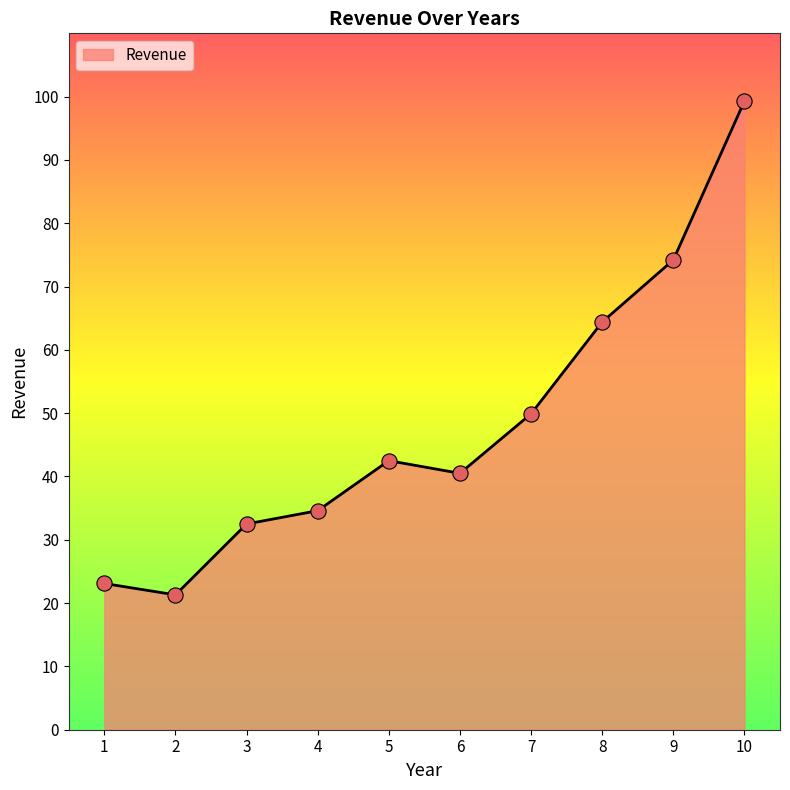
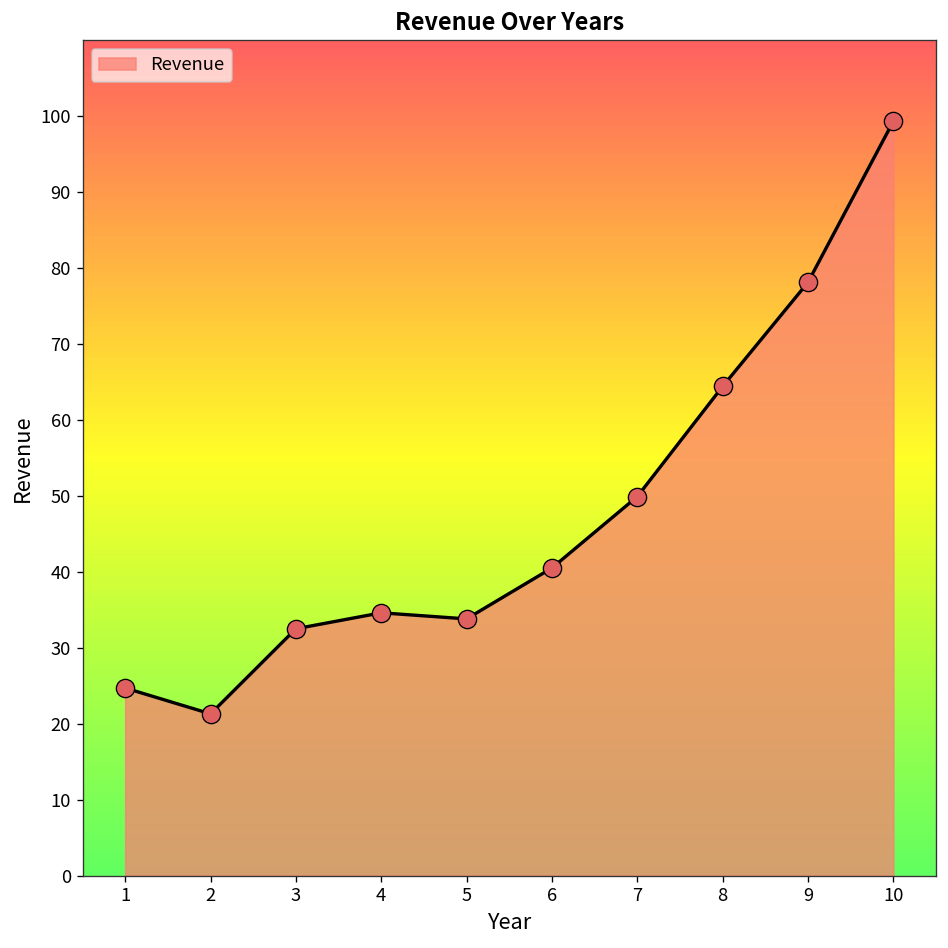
  {
-   "1": 23,
+   "1": 25,
    "2": 21,
    "3": 33,
    "4": 35,
-   "5": 43,
+   "5": 34,
    "6": 41,
    "7": 50,
    "8": 64,
-   "9": 74,
+   "9": 78,
    "10": 99
  }
